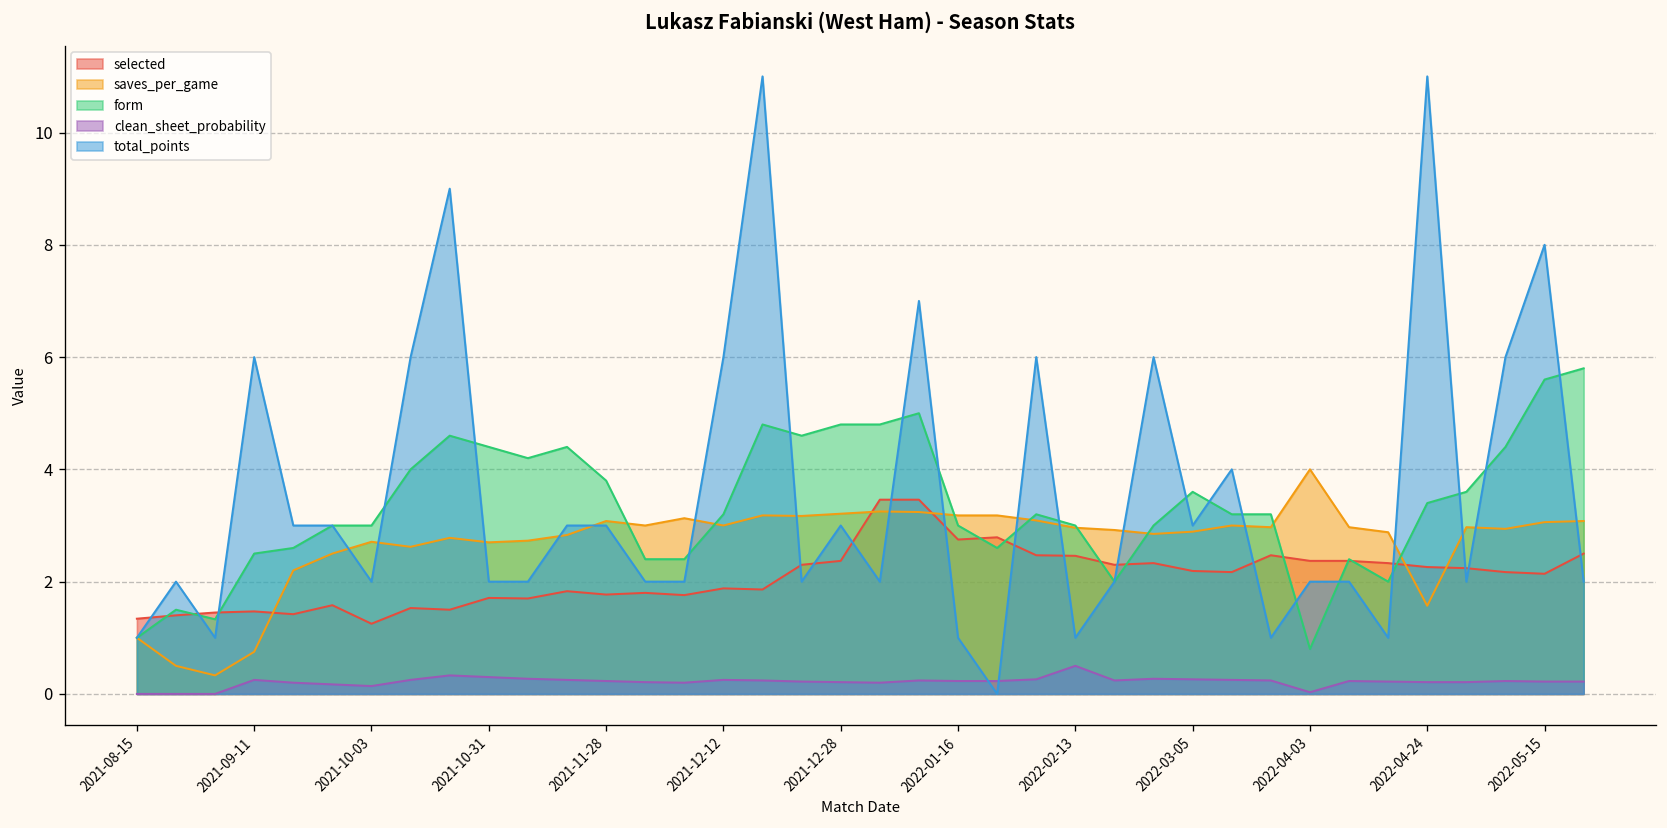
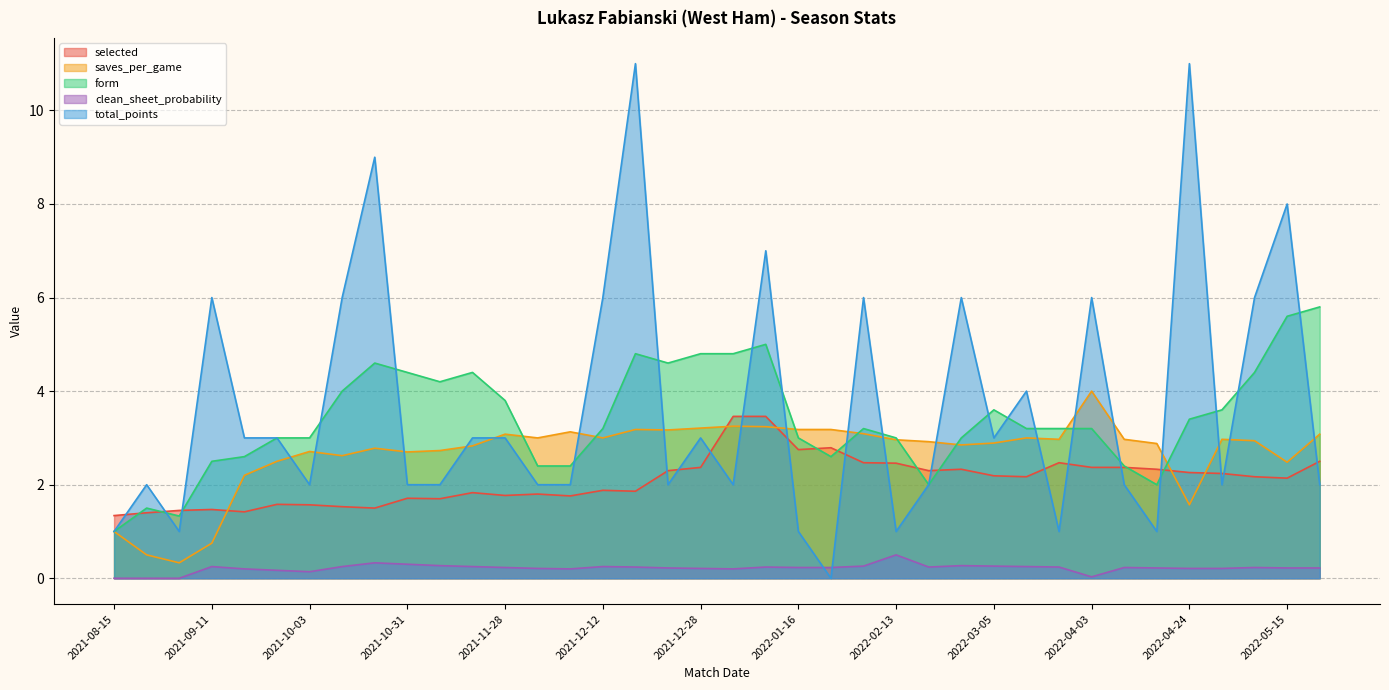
  {
    "selected": {
      "2021-08-15": 1.3,
      "2021-09-11": 1.5,
-     "2021-10-03": 1.3,
+     "2021-10-03": 1.6,
      "2021-10-31": 1.7,
      "2021-11-28": 1.8,
      "2021-12-12": 1.9,
      "2021-12-28": 2.4,
      "2022-01-16": 2.8,
      "2022-02-13": 2.5,
      "2022-03-05": 2.2,
      "2022-04-03": 2.4,
      "2022-04-24": 2.3,
      "2022-05-15": 2.1
    },
    "saves_per_game": {
      "2021-09-11": 0.8,
      "2021-10-03": 2.7,
      "2021-10-31": 2.7,
      "2021-11-28": 3.1,
      "2021-12-12": 3.0,
      "2021-12-28": 3.2,
      "2022-01-16": 3.2,
      "2022-03-05": 2.9,
      "2022-04-03": 4.0,
      "2022-04-24": 1.6,
-     "2022-05-15": 3.1
+     "2022-05-15": 2.5
    },
    "form": {
      "2021-09-11": 2.5,
      "2021-10-03": 3.0,
      "2021-10-31": 4.4,
      "2021-11-28": 3.8,
      "2021-12-12": 3.2,
      "2021-12-28": 4.8,
      "2022-01-16": 3.0,
      "2022-03-05": 3.6,
-     "2022-04-03": 0.8,
+     "2022-04-03": 3.2,
      "2022-04-24": 3.4,
      "2022-05-15": 5.6
    },
    "clean_sheet_probability": {
      "2021-08-15": 0.0,
      "2021-09-11": 0.3,
      "2021-10-03": 0.1,
      "2021-10-31": 0.3,
      "2021-11-28": 0.2,
      "2021-12-12": 0.3,
      "2021-12-28": 0.2,
      "2022-01-16": 0.2,
      "2022-02-13": 0.5,
      "2022-03-05": 0.3,
      "2022-04-03": 0.0,
      "2022-04-24": 0.2,
      "2022-05-15": 0.2
    },
    "total_points": {
      "2021-09-11": 6,
      "2021-10-03": 2,
      "2021-10-31": 2,
      "2021-11-28": 3,
      "2021-12-12": 6,
      "2021-12-28": 3,
      "2022-01-16": 1,
      "2022-02-13": 1,
      "2022-03-05": 3,
-     "2022-04-03": 2,
+     "2022-04-03": 6,
      "2022-04-24": 11,
      "2022-05-15": 8
    }
  }
